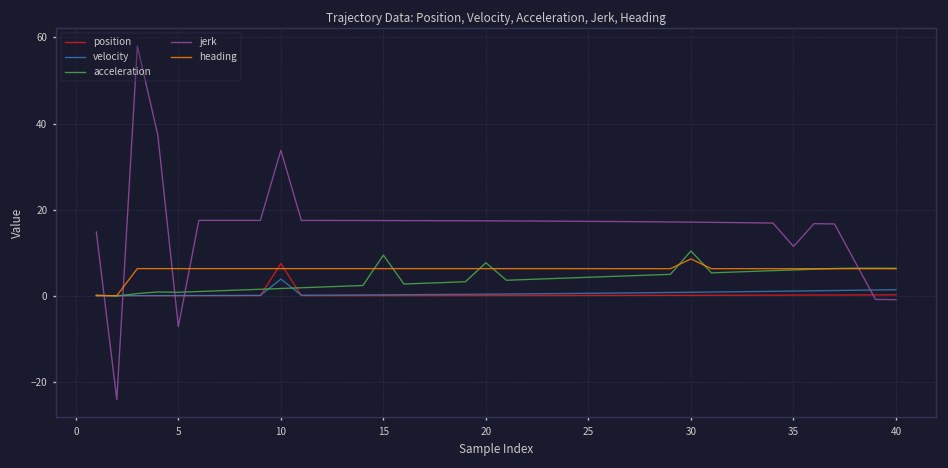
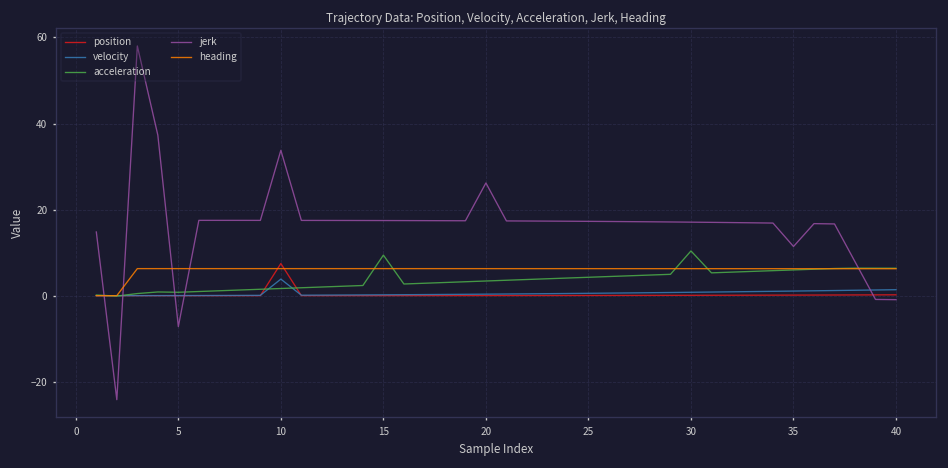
  {
    "position": {
      "10": 7,
      "35": 0,
      "40": 0
    },
    "velocity": {
      "10": 4,
      "35": 1,
      "40": 1
    },
    "acceleration": {
      "5": 1,
      "10": 2,
      "15": 9,
-     "20": 8,
+     "20": 3,
      "25": 4,
      "30": 10
    },
    "jerk": {
      "5": -7,
      "10": 34,
      "15": 17,
-     "20": 17,
+     "20": 26,
      "25": 17,
      "30": 17,
      "35": 11,
      "40": -1
    },
    "heading": {
      "5": 6,
      "10": 6,
      "15": 6,
      "20": 6,
      "25": 6,
-     "30": 9
+     "30": 6
    }
  }
